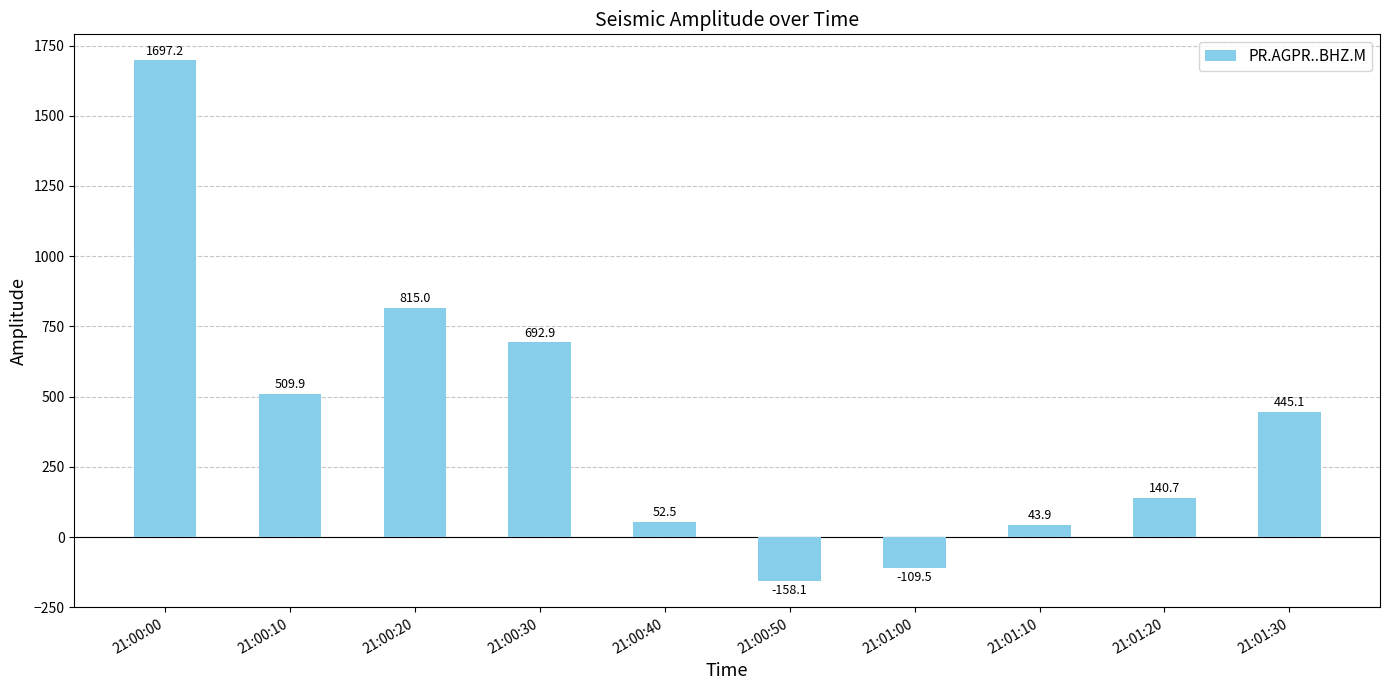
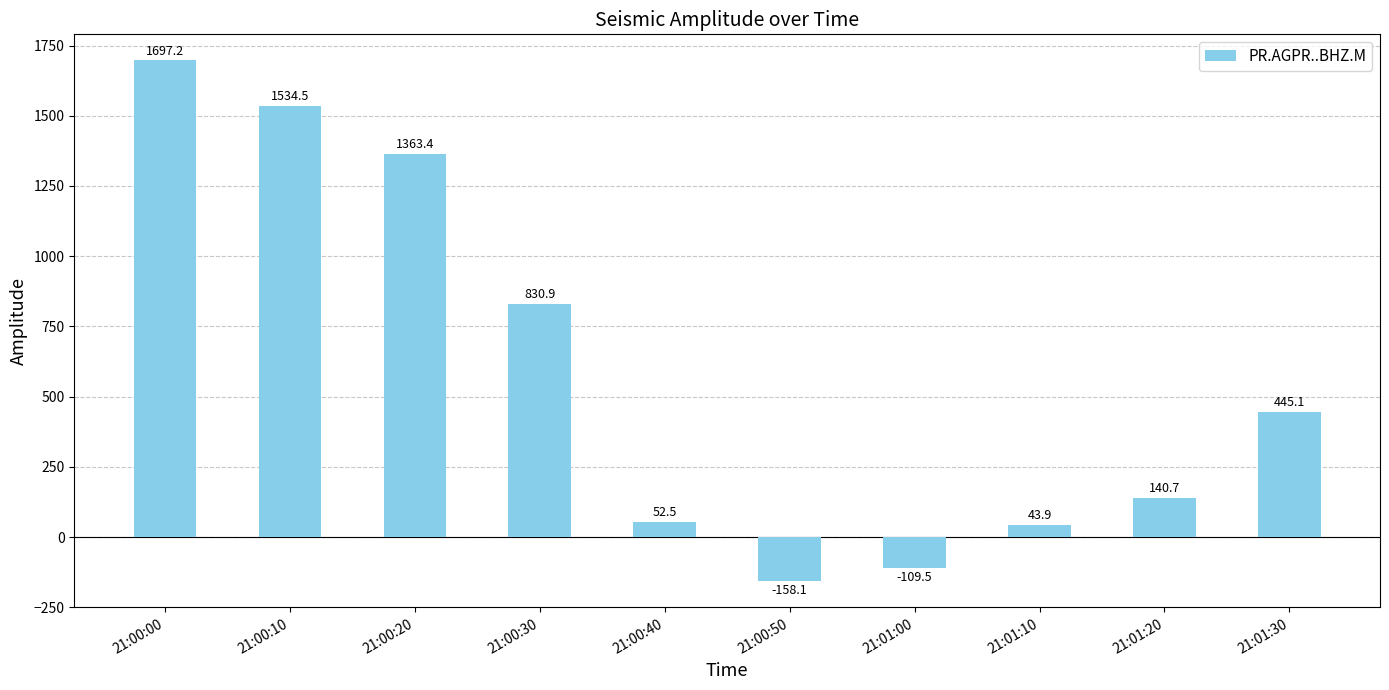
  {
    "21:00:00": 1697.2,
-   "21:00:10": 509.9,
-   "21:00:20": 815.0,
-   "21:00:30": 692.9,
+   "21:00:10": 1534.5,
+   "21:00:20": 1363.4,
+   "21:00:30": 830.9,
    "21:00:40": 52.5,
    "21:00:50": -158.1,
    "21:01:00": -109.5,
    "21:01:10": 43.9,
    "21:01:20": 140.7,
    "21:01:30": 445.1
  }
